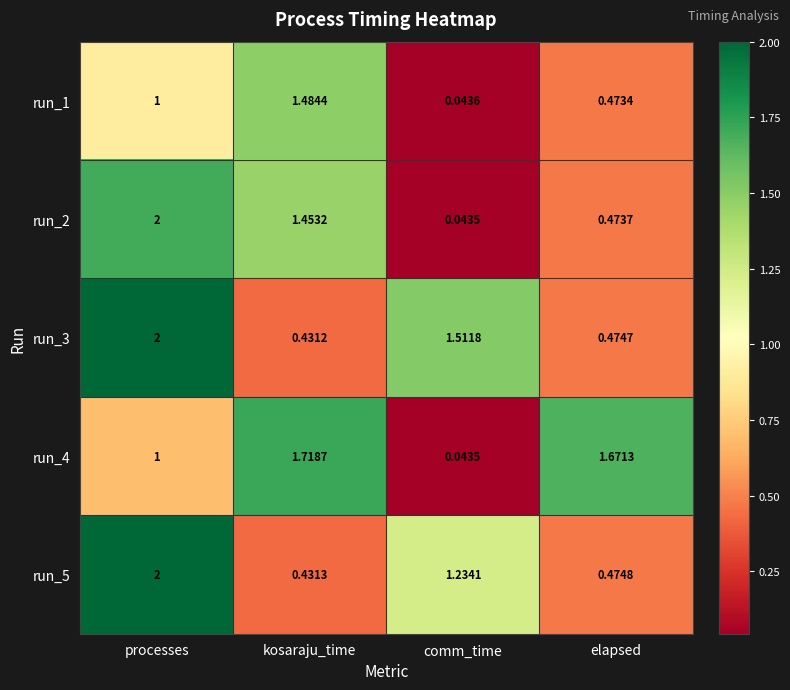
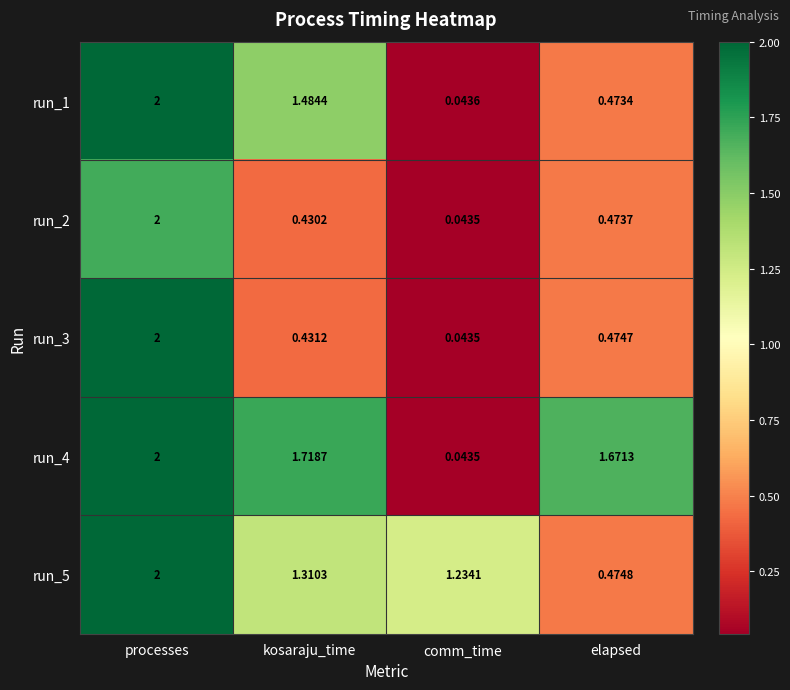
  {
    "run_1": {
-     "processes": 1,
+     "processes": 2,
      "kosaraju_time": 1.4844,
      "comm_time": 0.0436,
      "elapsed": 0.4734
    },
    "run_2": {
      "processes": 2,
-     "kosaraju_time": 1.4532,
+     "kosaraju_time": 0.4302,
      "comm_time": 0.0435,
      "elapsed": 0.4737
    },
    "run_3": {
      "processes": 2,
      "kosaraju_time": 0.4312,
-     "comm_time": 1.5118,
+     "comm_time": 0.0435,
      "elapsed": 0.4747
    },
    "run_4": {
-     "processes": 1,
+     "processes": 2,
      "kosaraju_time": 1.7187,
      "comm_time": 0.0435,
      "elapsed": 1.6713
    },
    "run_5": {
      "processes": 2,
-     "kosaraju_time": 0.4313,
+     "kosaraju_time": 1.3103,
      "comm_time": 1.2341,
      "elapsed": 0.4748
    }
  }
